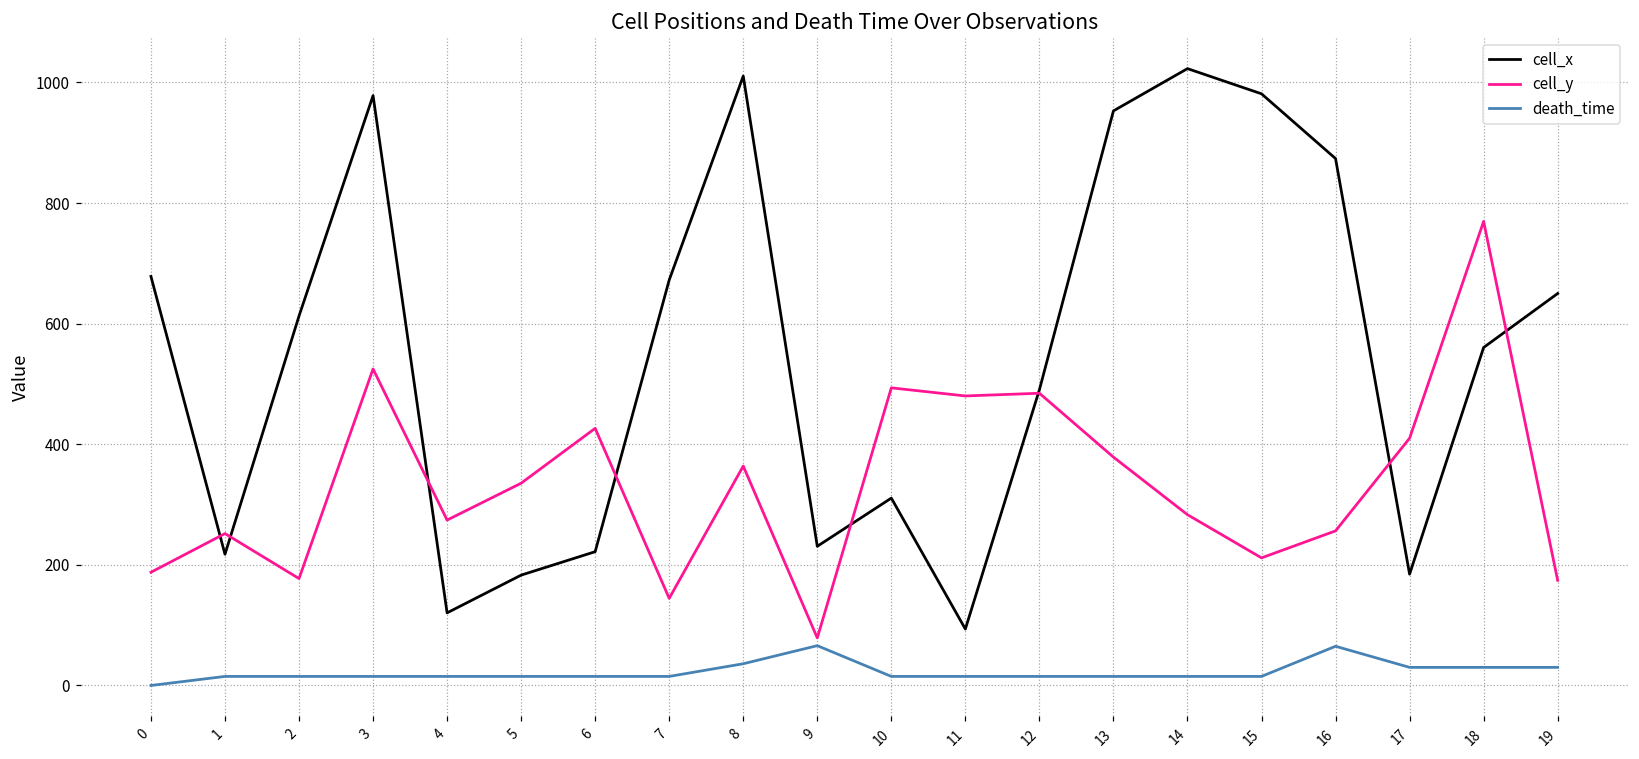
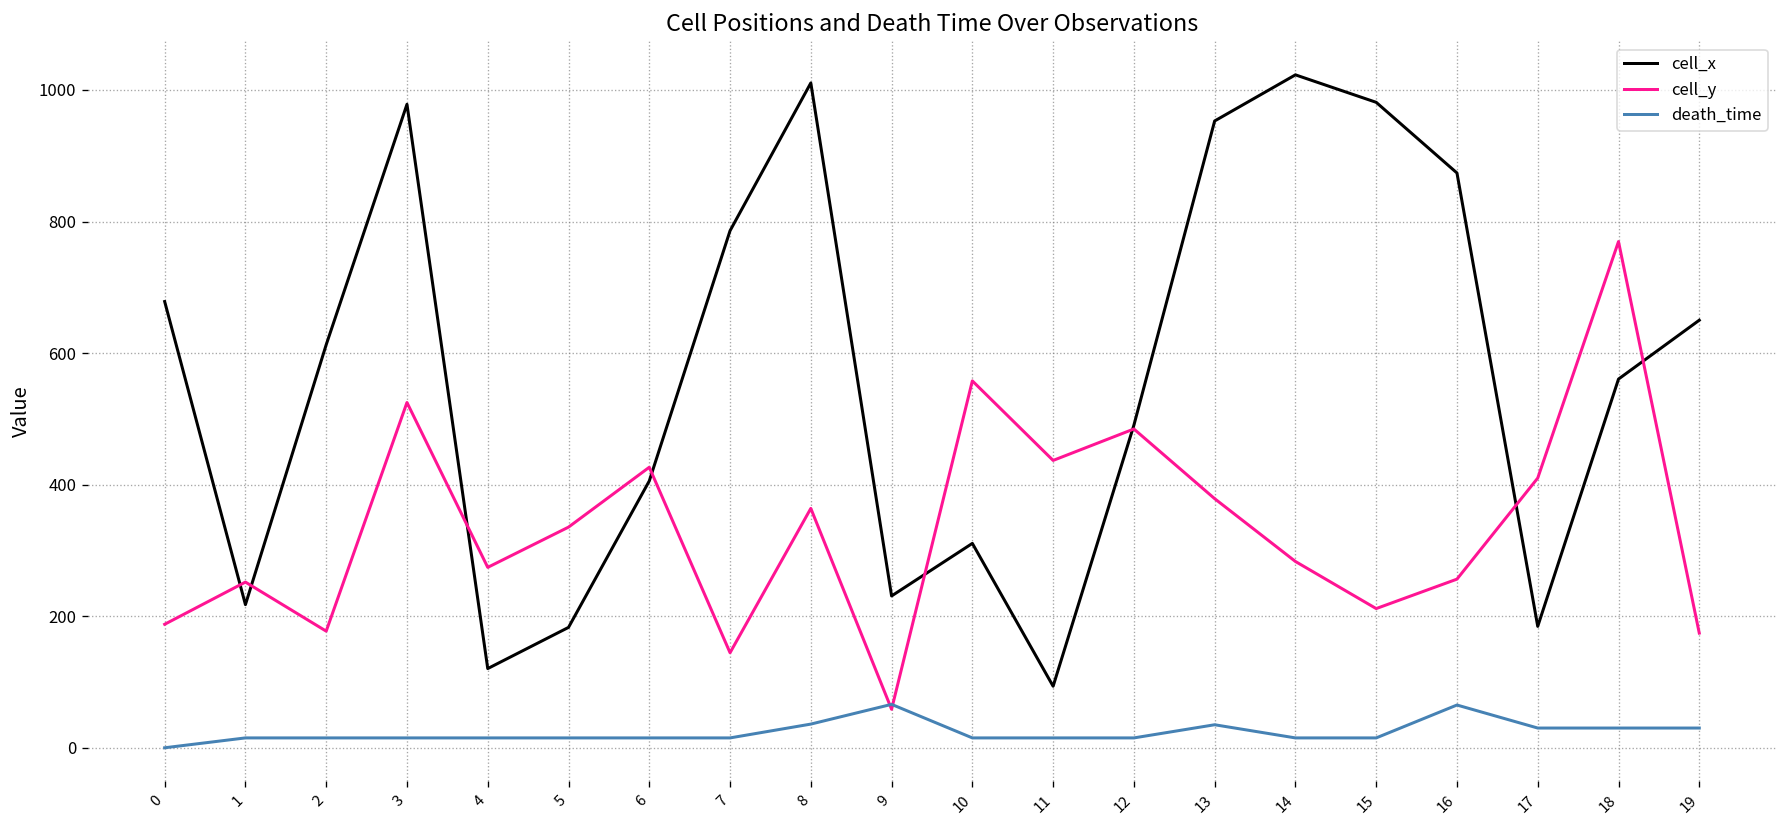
  {
    "cell_x": {
      "0": 680,
      "1": 220,
      "2": 610,
      "3": 980,
      "4": 120,
      "5": 180,
-     "6": 220,
-     "7": 670,
+     "6": 410,
+     "7": 790,
      "8": 1010,
      "9": 230,
      "10": 310,
      "11": 90,
      "12": 490,
      "13": 950,
      "14": 1020,
      "15": 980,
      "16": 870,
      "17": 180,
      "18": 560,
      "19": 650
    },
    "cell_y": {
      "0": 190,
      "1": 250,
      "2": 180,
      "3": 520,
      "4": 270,
      "5": 340,
      "6": 430,
      "7": 140,
      "8": 360,
-     "9": 80,
-     "10": 490,
-     "11": 480,
+     "9": 60,
+     "10": 560,
+     "11": 440,
      "12": 480,
      "13": 380,
      "14": 280,
      "15": 210,
      "16": 260,
      "17": 410,
      "18": 770,
      "19": 170
    },
    "death_time": {
      "0": 0,
      "1": 20,
      "2": 20,
      "3": 20,
      "4": 20,
      "5": 20,
      "6": 20,
      "7": 20,
      "8": 40,
      "9": 70,
      "10": 20,
      "11": 20,
      "12": 20,
-     "13": 20,
+     "13": 40,
      "14": 20,
      "15": 20,
      "16": 70,
      "17": 30,
      "18": 30,
      "19": 30
    }
  }
